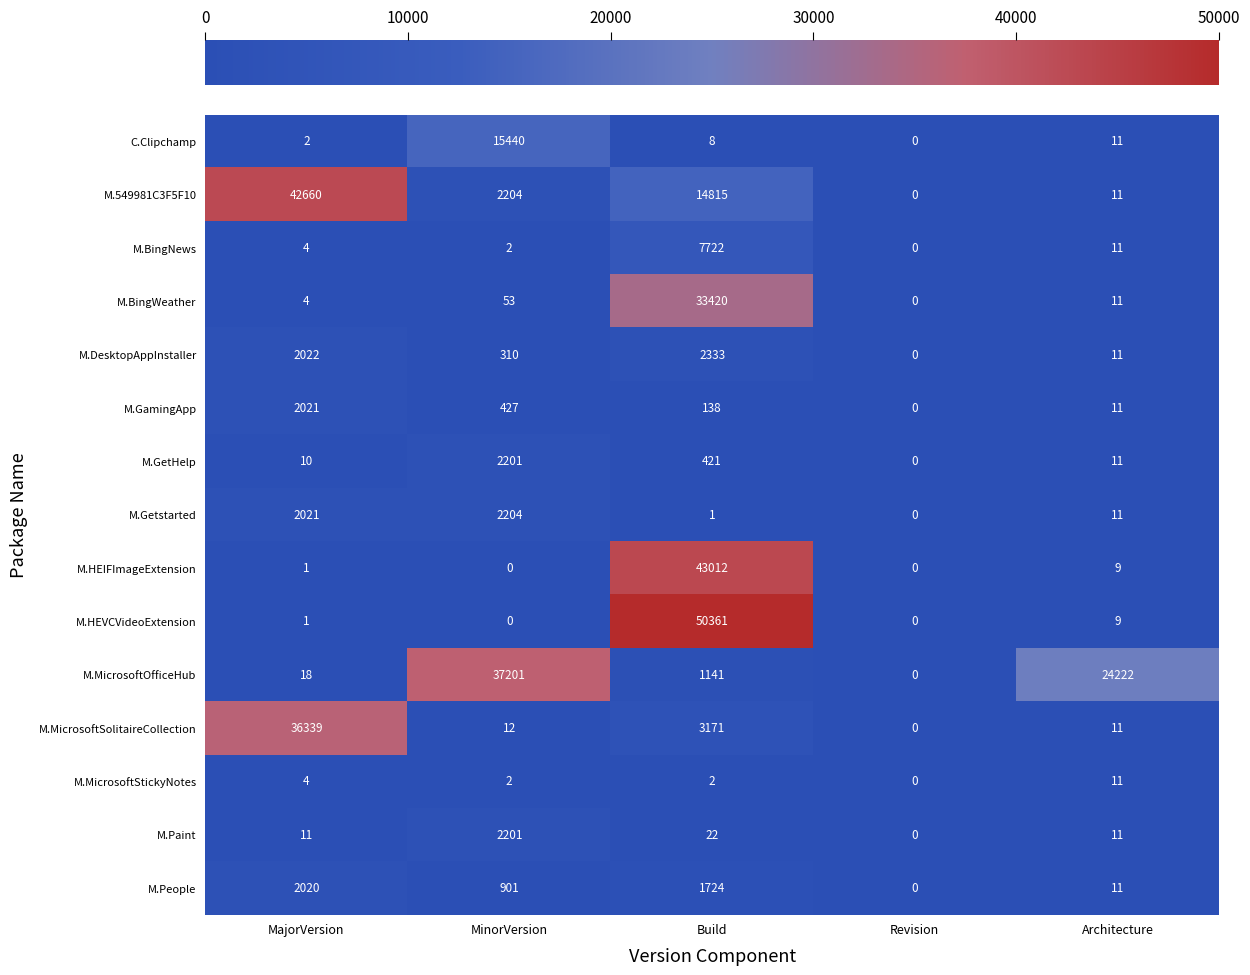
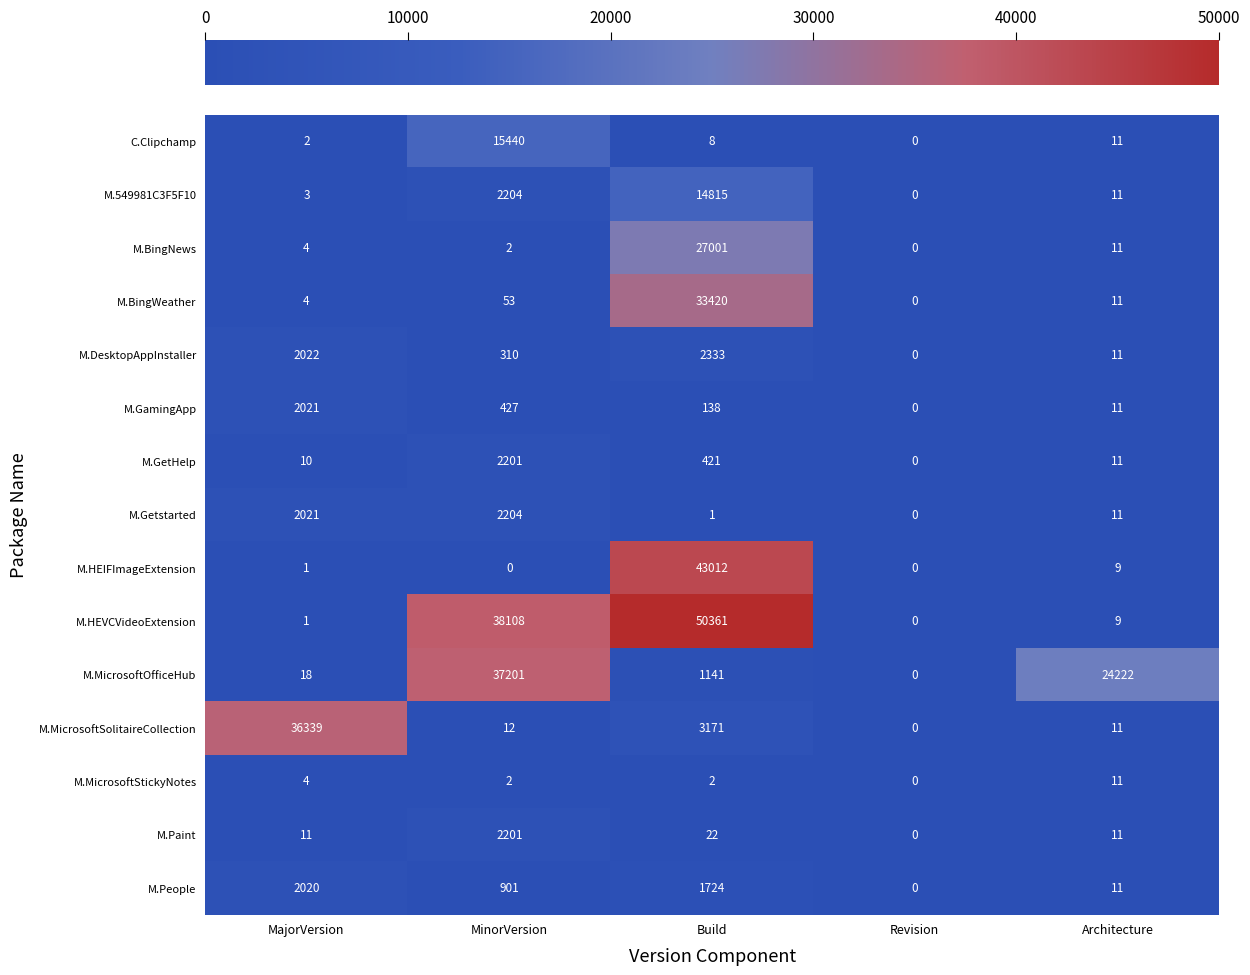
  {
    "C.Clipchamp": {
      "MajorVersion": 2,
      "MinorVersion": 15440,
      "Build": 8,
      "Revision": 0,
      "Architecture": 11
    },
    "M.549981C3F5F10": {
-     "MajorVersion": 42660,
+     "MajorVersion": 3,
      "MinorVersion": 2204,
      "Build": 14815,
      "Revision": 0,
      "Architecture": 11
    },
    "M.BingNews": {
      "MajorVersion": 4,
      "MinorVersion": 2,
-     "Build": 7722,
+     "Build": 27001,
      "Revision": 0,
      "Architecture": 11
    },
    "M.BingWeather": {
      "MajorVersion": 4,
      "MinorVersion": 53,
      "Build": 33420,
      "Revision": 0,
      "Architecture": 11
    },
    "M.DesktopAppInstaller": {
      "MajorVersion": 2022,
      "MinorVersion": 310,
      "Build": 2333,
      "Revision": 0,
      "Architecture": 11
    },
    "M.GamingApp": {
      "MajorVersion": 2021,
      "MinorVersion": 427,
      "Build": 138,
      "Revision": 0,
      "Architecture": 11
    },
    "M.GetHelp": {
      "MajorVersion": 10,
      "MinorVersion": 2201,
      "Build": 421,
      "Revision": 0,
      "Architecture": 11
    },
    "M.Getstarted": {
      "MajorVersion": 2021,
      "MinorVersion": 2204,
      "Build": 1,
      "Revision": 0,
      "Architecture": 11
    },
    "M.HEIFImageExtension": {
      "MajorVersion": 1,
      "MinorVersion": 0,
      "Build": 43012,
      "Revision": 0,
      "Architecture": 9
    },
    "M.HEVCVideoExtension": {
      "MajorVersion": 1,
-     "MinorVersion": 0,
+     "MinorVersion": 38108,
      "Build": 50361,
      "Revision": 0,
      "Architecture": 9
    },
    "M.MicrosoftOfficeHub": {
      "MajorVersion": 18,
      "MinorVersion": 37201,
      "Build": 1141,
      "Revision": 0,
      "Architecture": 24222
    },
    "M.MicrosoftSolitaireCollection": {
      "MajorVersion": 36339,
      "MinorVersion": 12,
      "Build": 3171,
      "Revision": 0,
      "Architecture": 11
    },
    "M.MicrosoftStickyNotes": {
      "MajorVersion": 4,
      "MinorVersion": 2,
      "Build": 2,
      "Revision": 0,
      "Architecture": 11
    },
    "M.Paint": {
      "MajorVersion": 11,
      "MinorVersion": 2201,
      "Build": 22,
      "Revision": 0,
      "Architecture": 11
    },
    "M.People": {
      "MajorVersion": 2020,
      "MinorVersion": 901,
      "Build": 1724,
      "Revision": 0,
      "Architecture": 11
    }
  }
